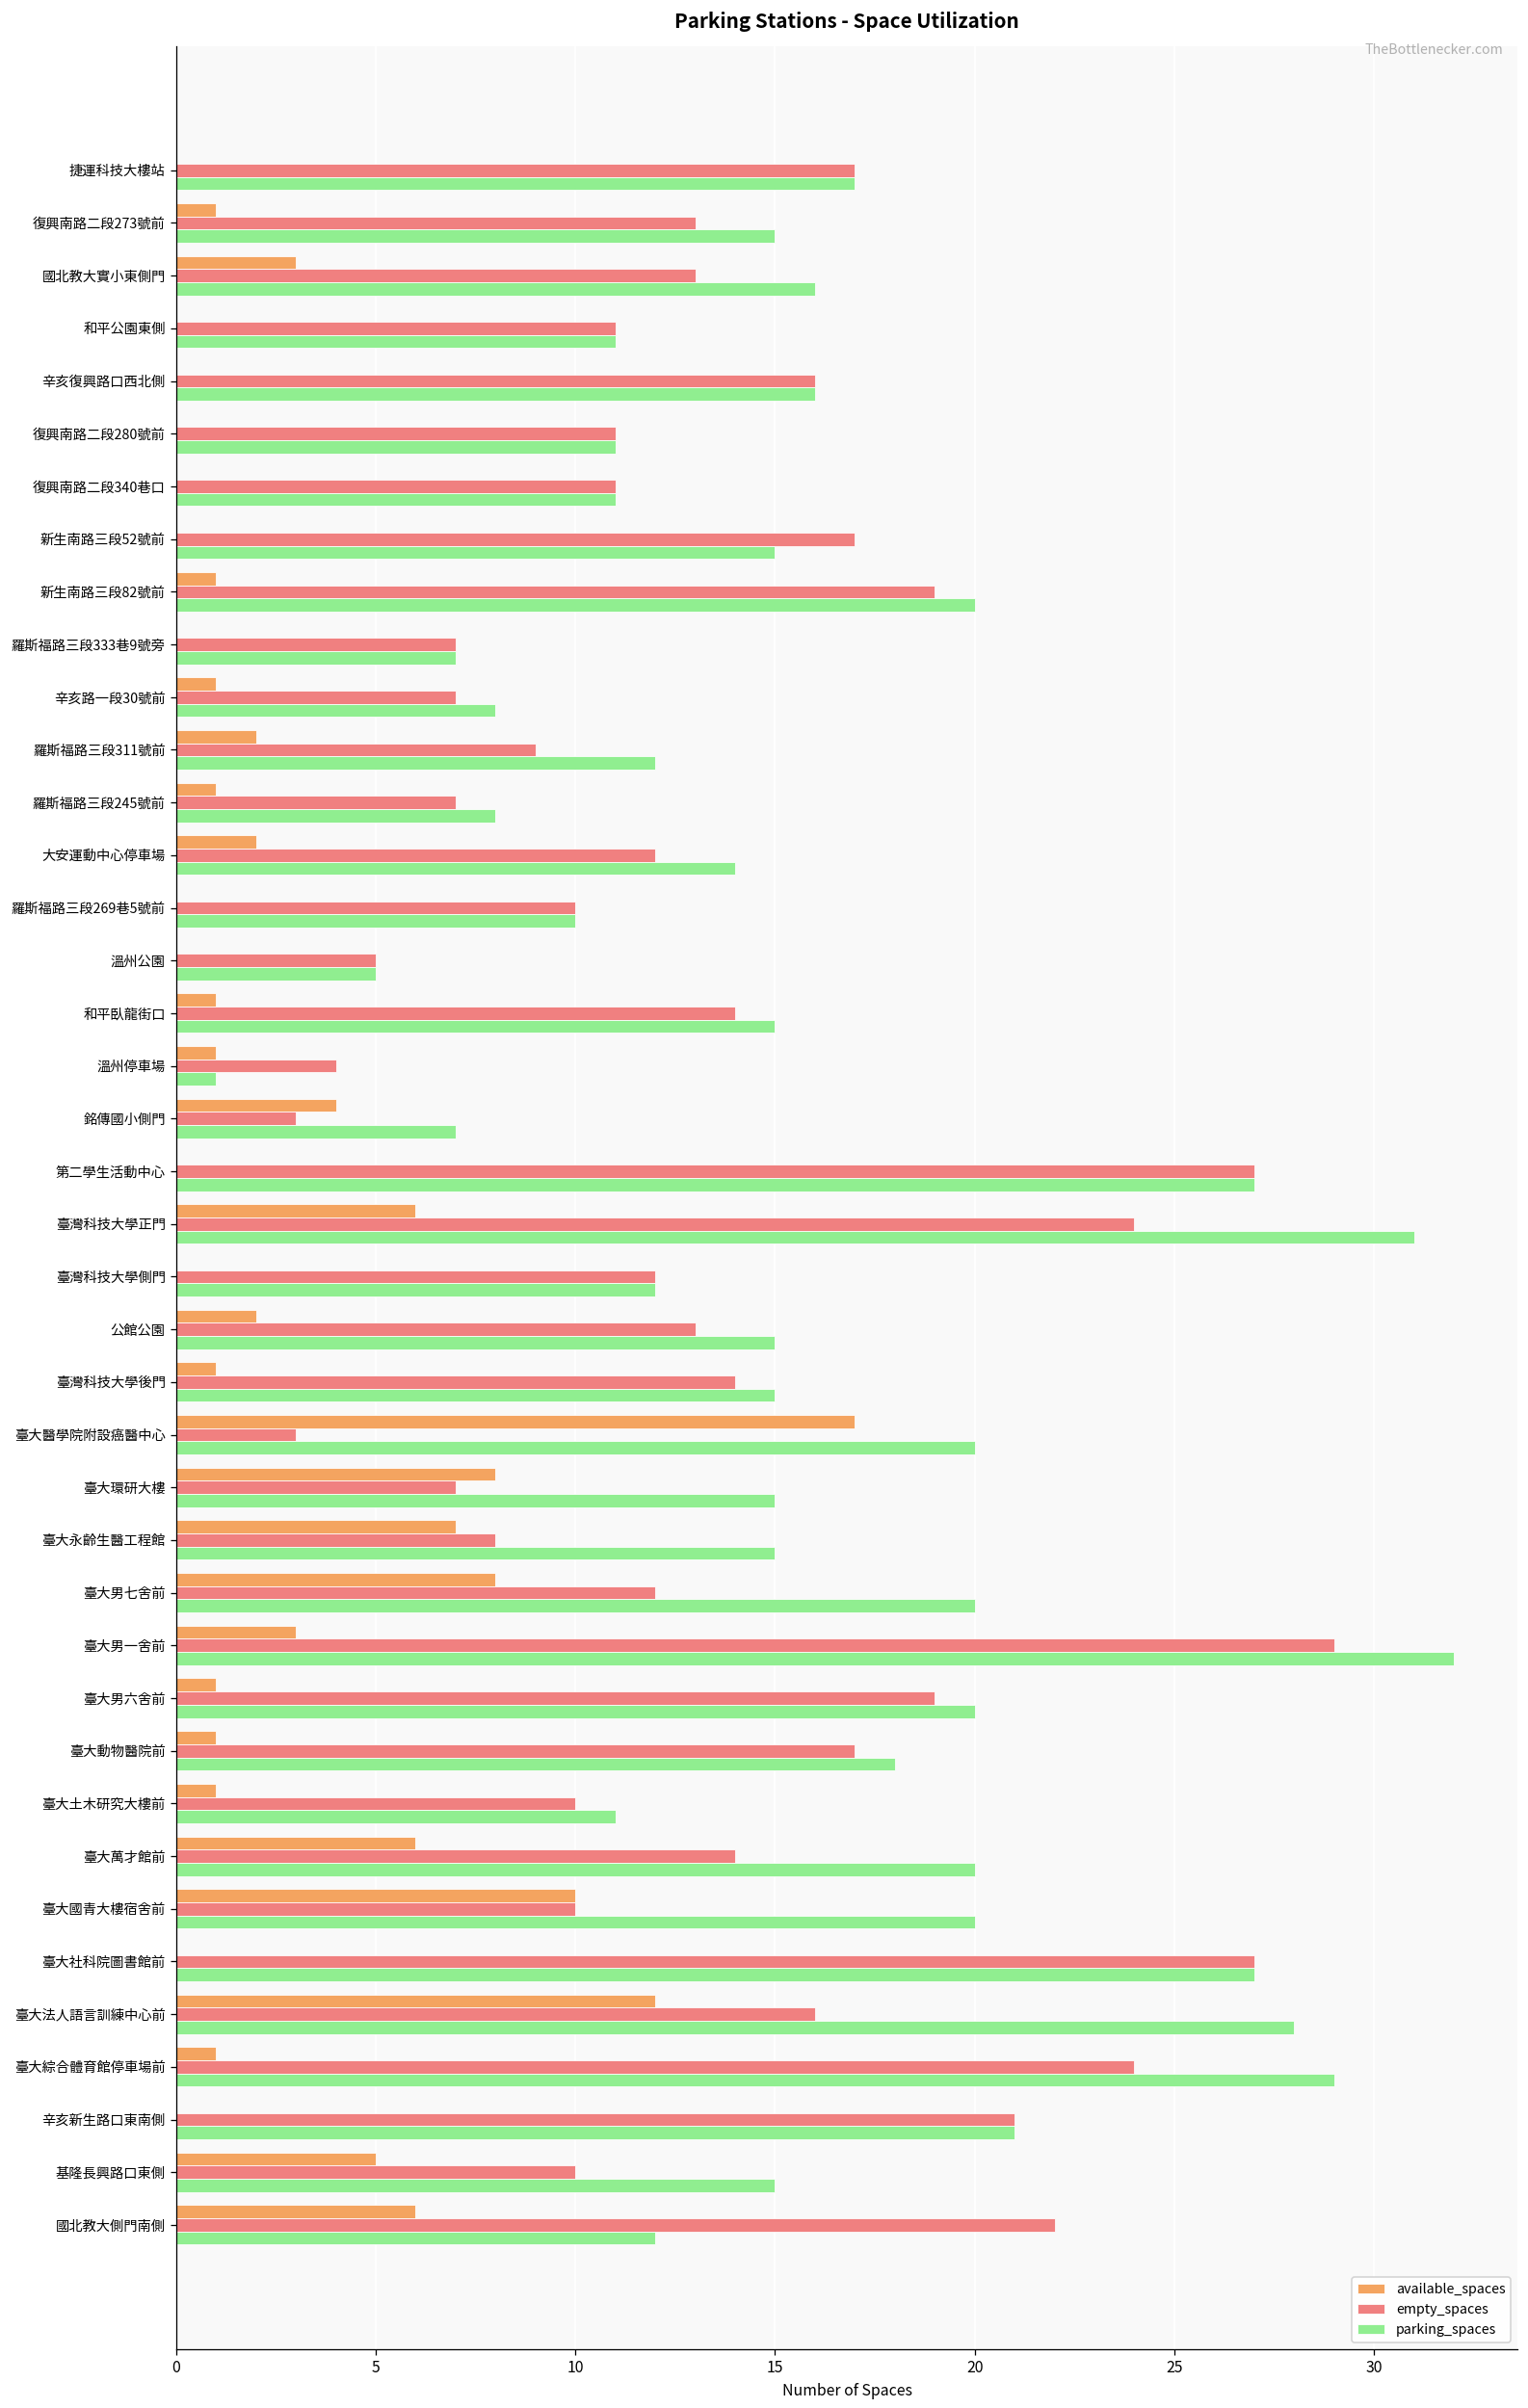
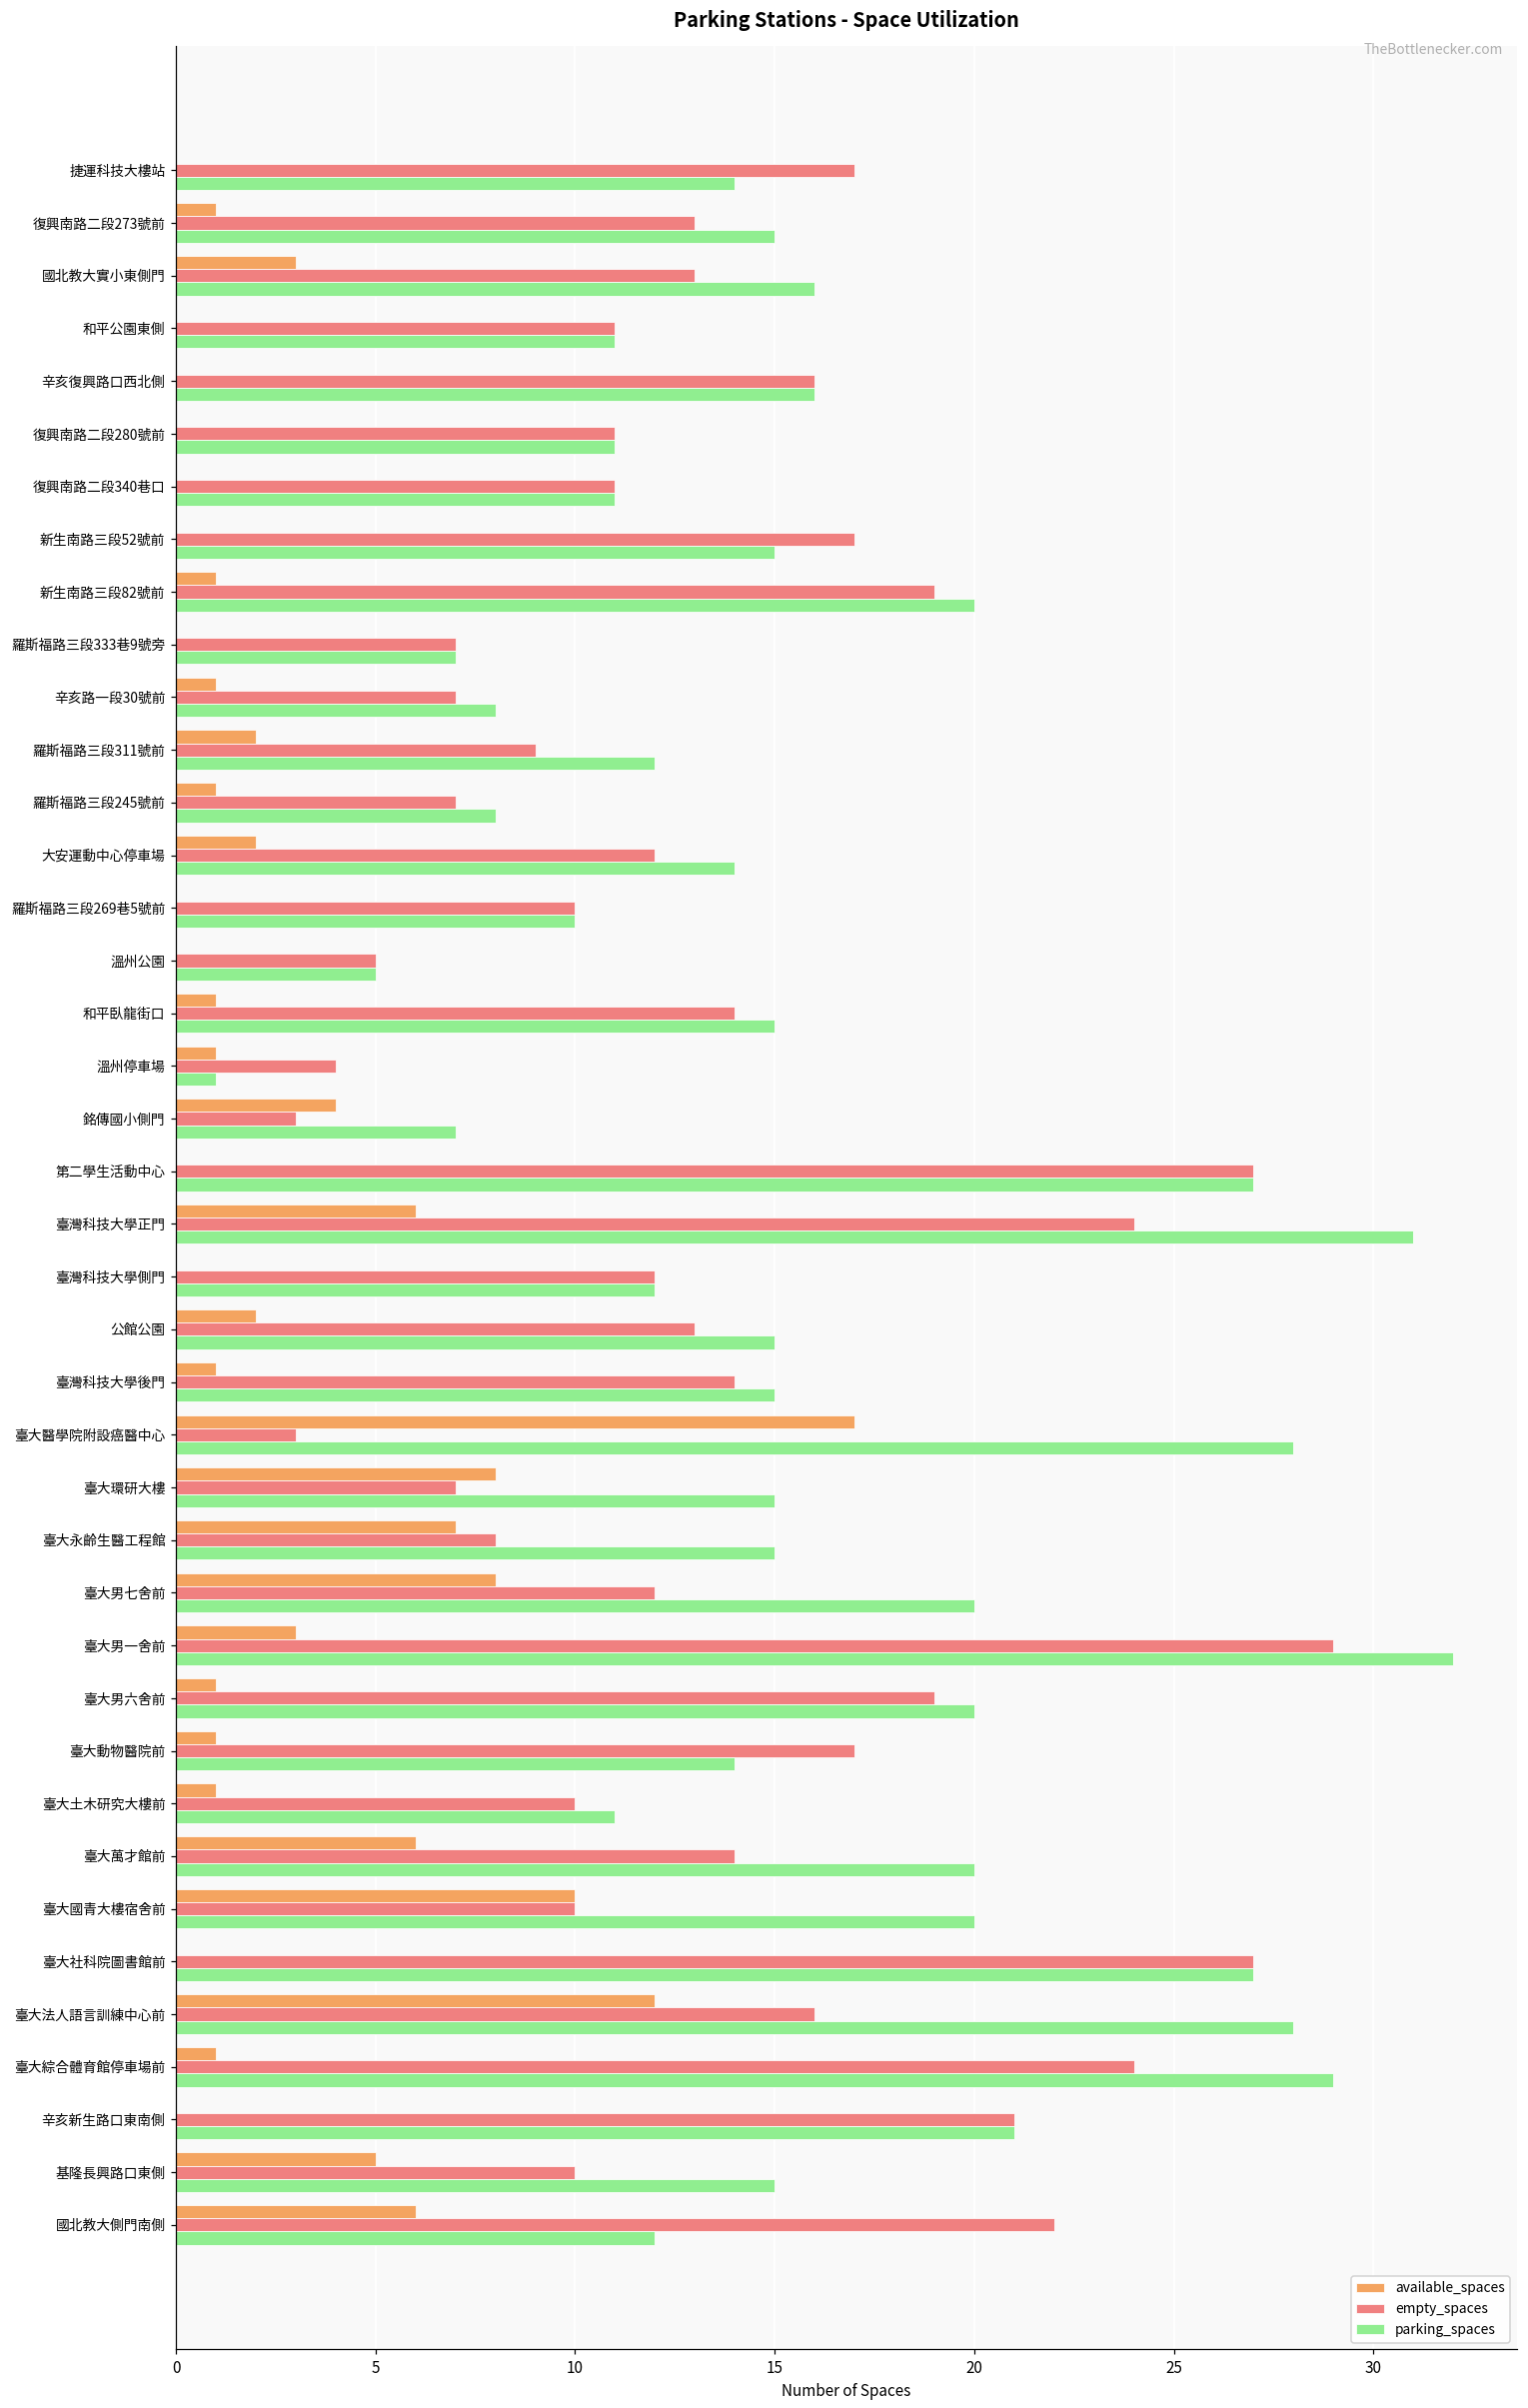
  {
    "parking_spaces": {
-     "捷運科技大樓站": 17,
+     "捷運科技大樓站": 14,
      "復興南路二段273號前": 15,
      "國北教大實小東側門": 16,
      "和平公園東側": 11,
      "辛亥復興路口西北側": 16,
      "復興南路二段280號前": 11,
      "復興南路二段340巷口": 11,
      "新生南路三段52號前": 15,
      "新生南路三段82號前": 20,
      "羅斯福路三段333巷9號旁": 7,
      "辛亥路一段30號前": 8,
      "羅斯福路三段311號前": 12,
      "羅斯福路三段245號前": 8,
      "大安運動中心停車場": 14,
      "羅斯福路三段269巷5號前": 10,
      "溫州公園": 5,
      "和平臥龍街口": 15,
      "溫州停車場": 1,
      "銘傳國小側門": 7,
      "第二學生活動中心": 27,
      "臺灣科技大學正門": 31,
      "臺灣科技大學側門": 12,
      "公館公園": 15,
      "臺灣科技大學後門": 15,
-     "臺大醫學院附設癌醫中心": 20,
+     "臺大醫學院附設癌醫中心": 28,
      "臺大環研大樓": 15,
      "臺大永齡生醫工程館": 15,
      "臺大男七舍前": 20,
      "臺大男一舍前": 32,
      "臺大男六舍前": 20,
-     "臺大動物醫院前": 18,
+     "臺大動物醫院前": 14,
      "臺大土木研究大樓前": 11,
      "臺大萬才館前": 20,
      "臺大國青大樓宿舍前": 20,
      "臺大社科院圖書館前": 27,
      "臺大法人語言訓練中心前": 28,
      "臺大綜合體育館停車場前": 29,
      "辛亥新生路口東南側": 21,
      "基隆長興路口東側": 15,
      "國北教大側門南側": 12
    }
  }
